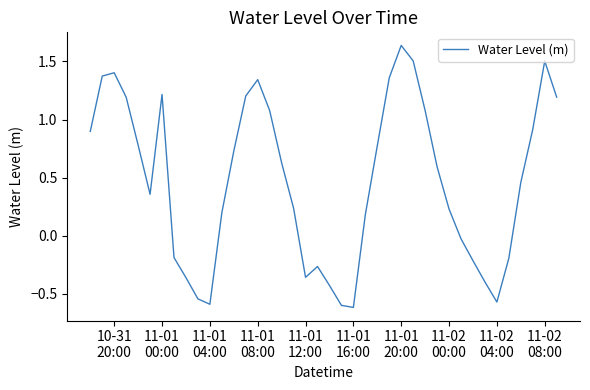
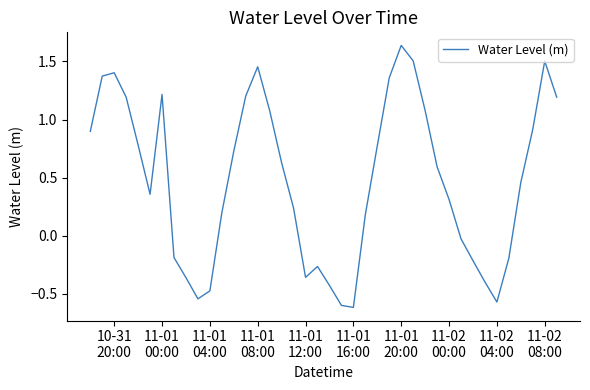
  {
    "10-31 20:00": 1.40,
    "11-01 00:00": 1.22,
-   "11-01 04:00": -0.59,
-   "11-01 08:00": 1.34,
+   "11-01 04:00": -0.48,
+   "11-01 08:00": 1.45,
    "11-01 12:00": -0.36,
    "11-01 16:00": -0.62,
    "11-01 20:00": 1.64,
-   "11-02 00:00": 0.23,
+   "11-02 00:00": 0.31,
    "11-02 04:00": -0.57
  }
